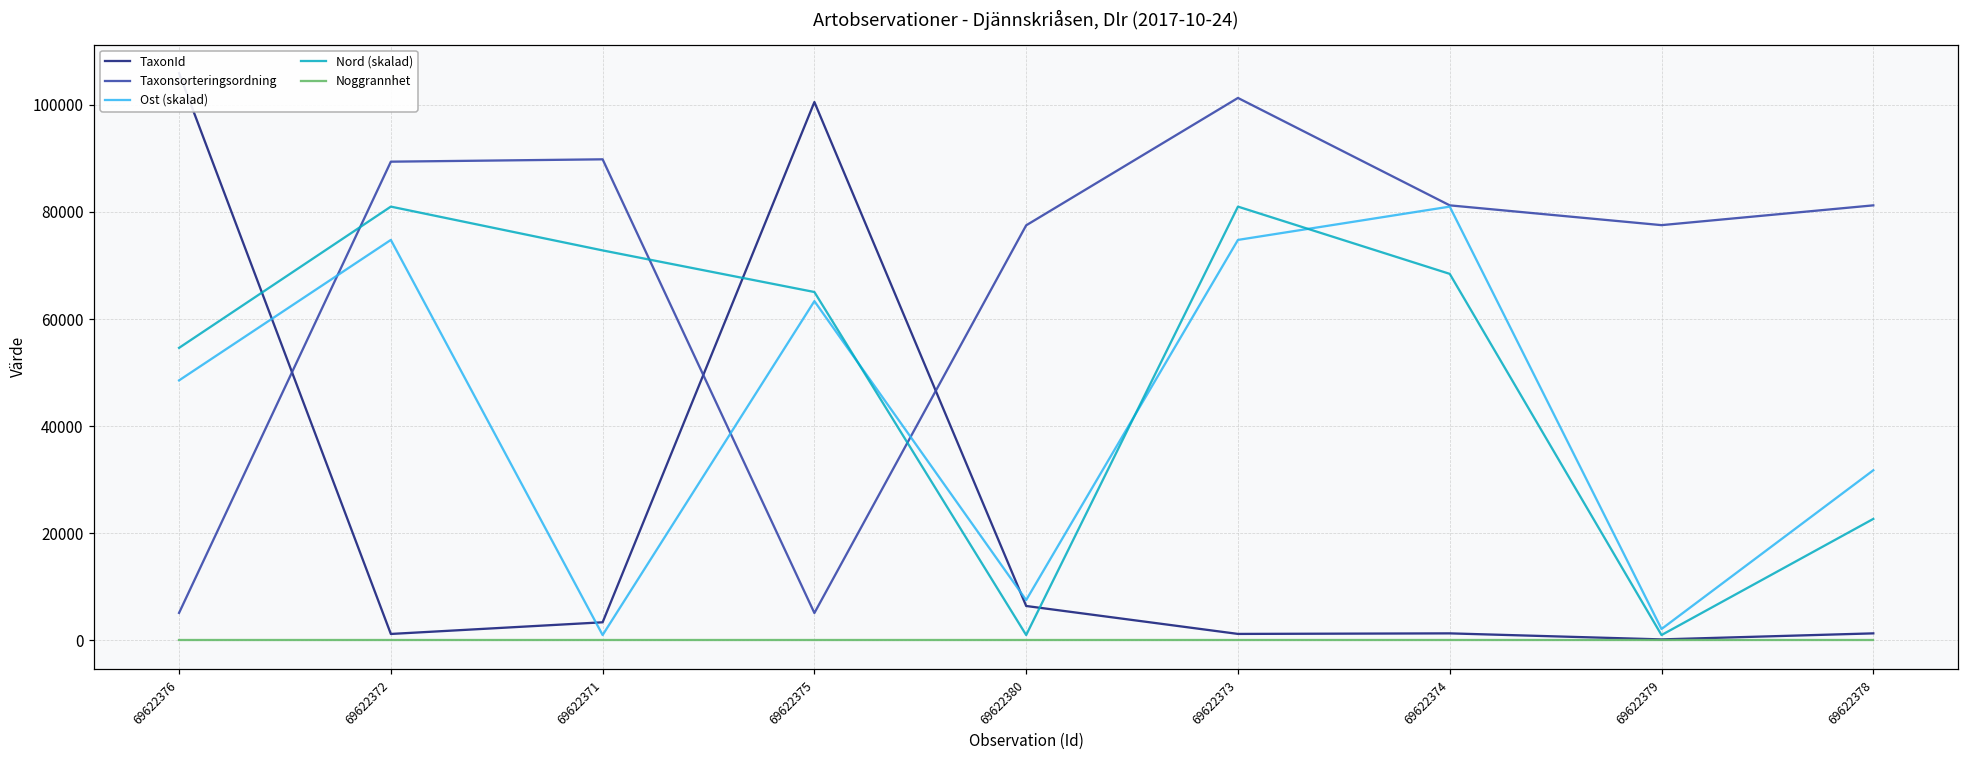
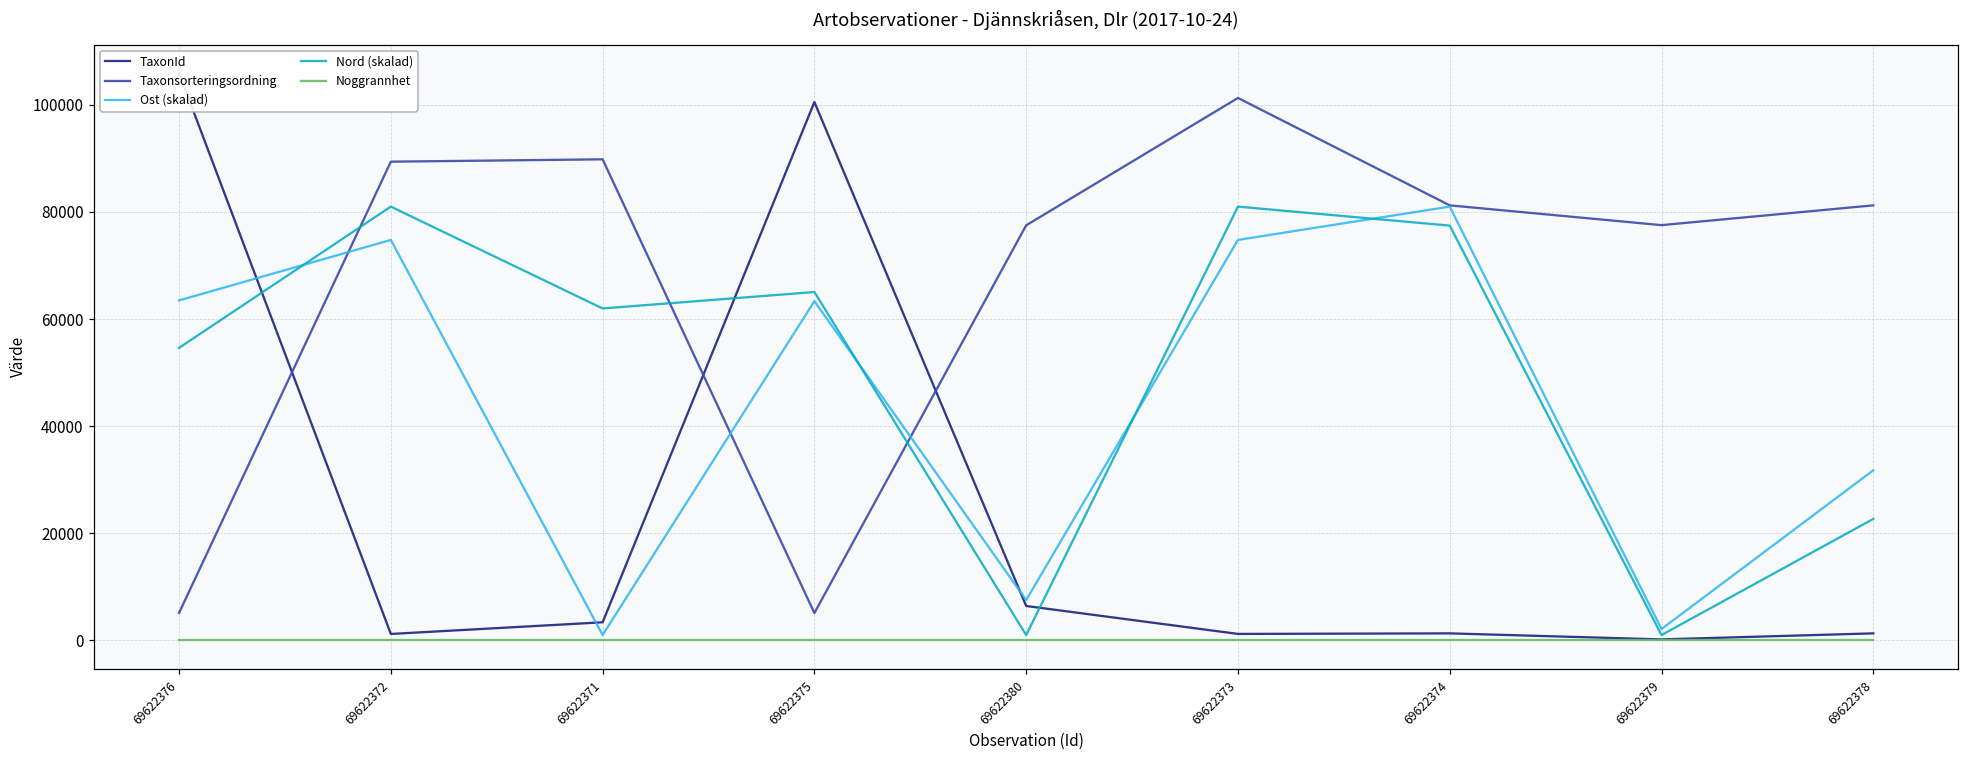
  {
    "TaxonId": {
      "69622372": 1000,
      "69622371": 3000,
      "69622375": 101000,
      "69622380": 6000,
      "69622373": 1000,
      "69622374": 1000,
      "69622378": 1000
    },
    "Taxonsorteringsordning": {
      "69622376": 5000,
      "69622372": 89000,
      "69622371": 90000,
      "69622375": 5000,
      "69622380": 78000,
      "69622373": 101000,
      "69622379": 78000,
      "69622378": 81000
    },
    "Ost (skalad)": {
-     "69622376": 49000,
+     "69622376": 63000,
      "69622372": 75000,
      "69622371": 1000,
      "69622375": 63000,
      "69622380": 8000,
      "69622373": 75000,
      "69622379": 2000,
      "69622378": 32000
    },
    "Nord (skalad)": {
      "69622376": 55000,
      "69622372": 81000,
-     "69622371": 73000,
+     "69622371": 62000,
      "69622375": 65000,
      "69622380": 1000,
      "69622373": 81000,
-     "69622374": 68000,
+     "69622374": 77000,
      "69622379": 1000,
      "69622378": 23000
    },
    "Noggrannhet": {
      "69622376": 0,
      "69622372": 0,
      "69622371": 0,
      "69622375": 0,
      "69622380": 0,
      "69622373": 0,
      "69622374": 0,
      "69622378": 0
    }
  }
